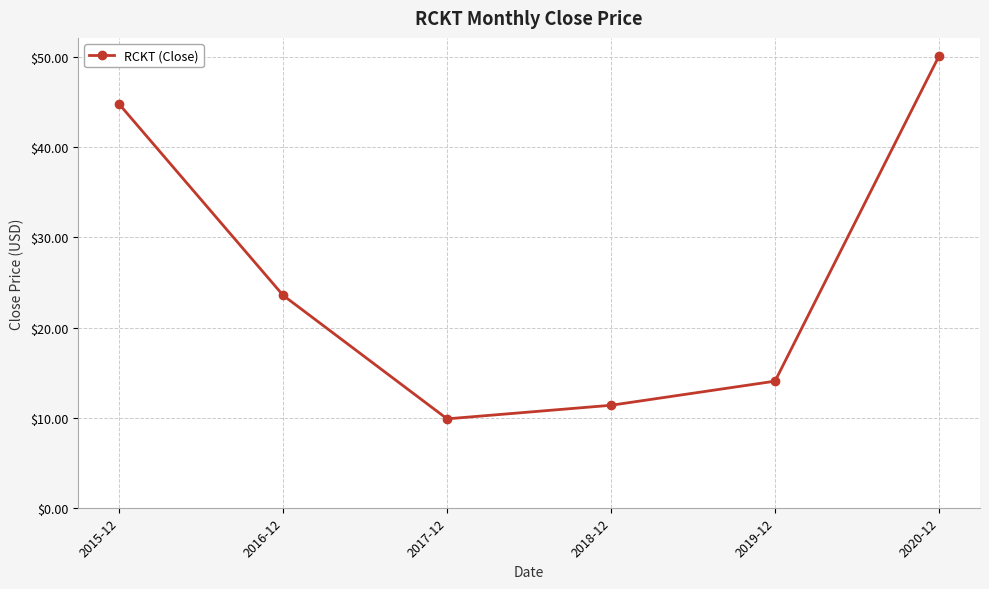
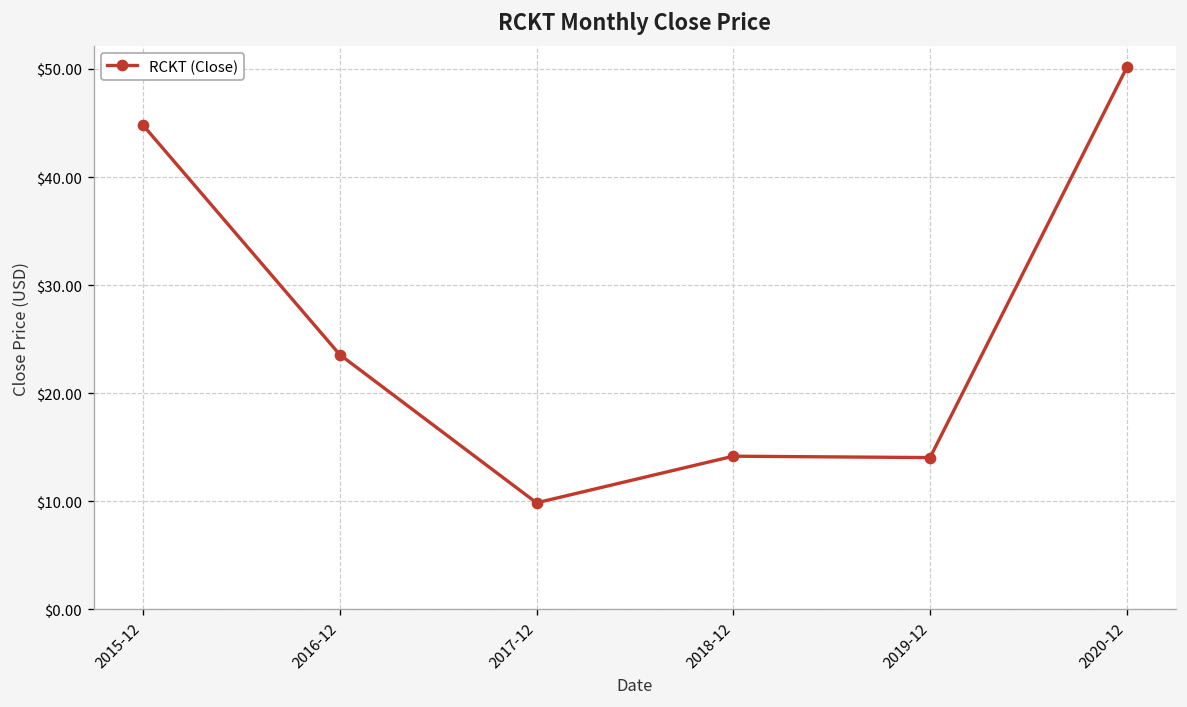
  {
    "2015-12": "$45",
    "2016-12": "$24",
    "2017-12": "$10",
-   "2018-12": "$11",
+   "2018-12": "$14",
    "2019-12": "$14",
    "2020-12": "$50"
  }
